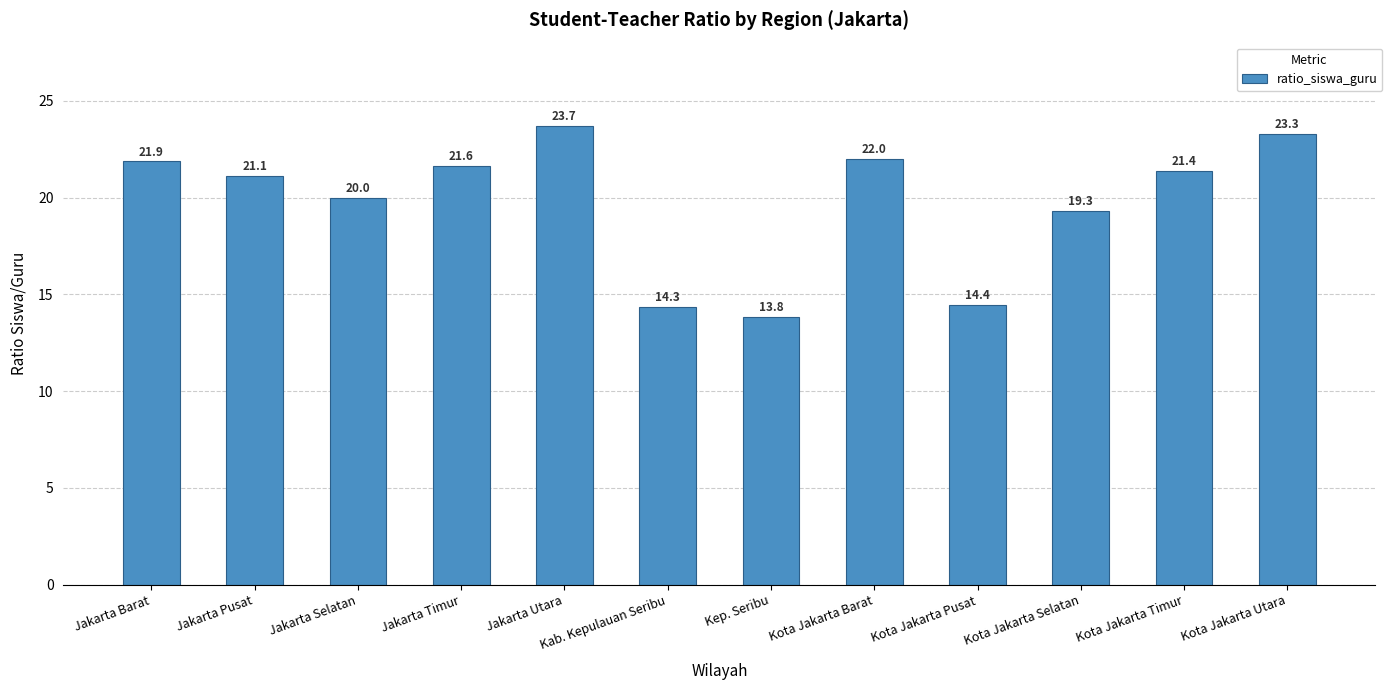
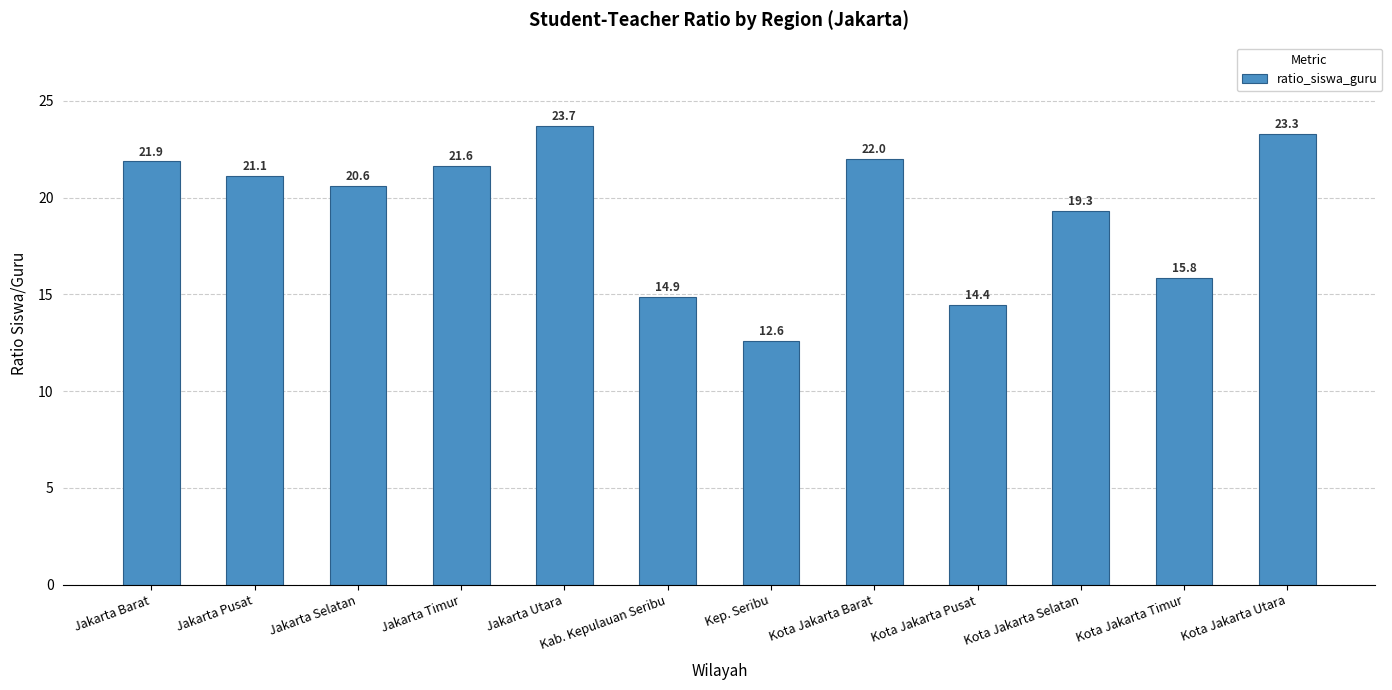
  {
    "Jakarta Barat": 21.9,
    "Jakarta Pusat": 21.1,
-   "Jakarta Selatan": 20.0,
+   "Jakarta Selatan": 20.6,
    "Jakarta Timur": 21.6,
    "Jakarta Utara": 23.7,
-   "Kab. Kepulauan Seribu": 14.3,
-   "Kep. Seribu": 13.8,
+   "Kab. Kepulauan Seribu": 14.9,
+   "Kep. Seribu": 12.6,
    "Kota Jakarta Barat": 22.0,
    "Kota Jakarta Pusat": 14.4,
    "Kota Jakarta Selatan": 19.3,
-   "Kota Jakarta Timur": 21.4,
+   "Kota Jakarta Timur": 15.8,
    "Kota Jakarta Utara": 23.3
  }
